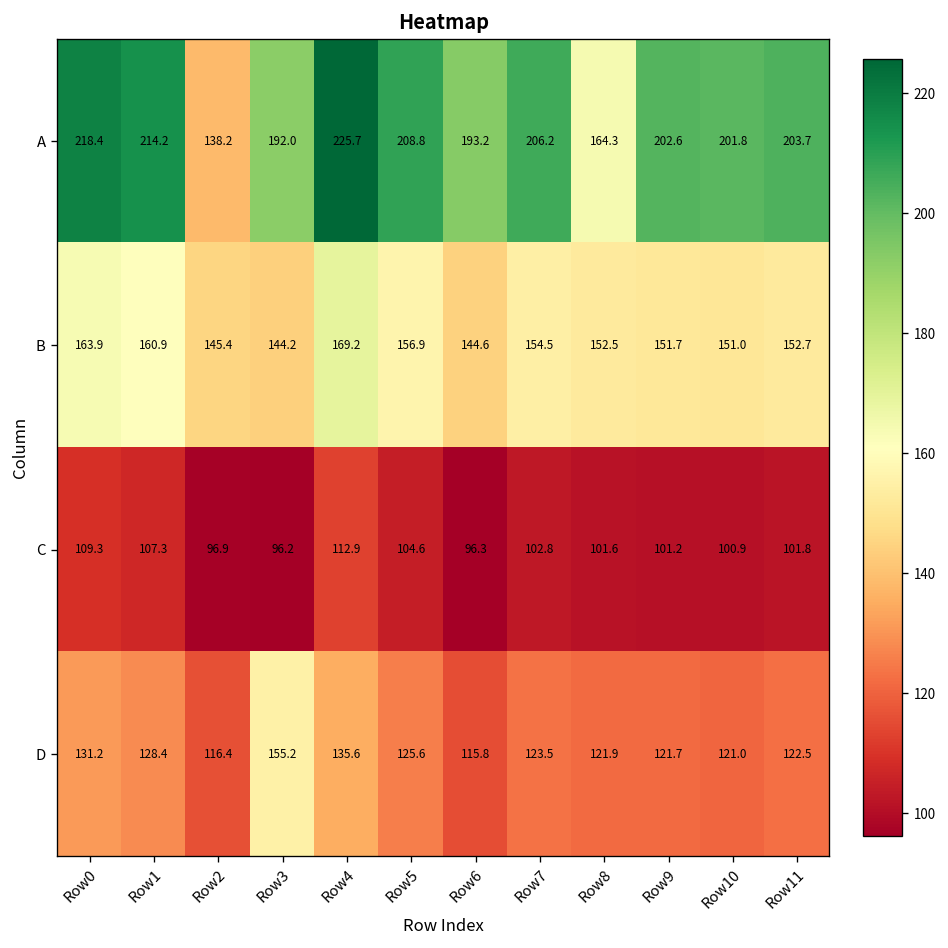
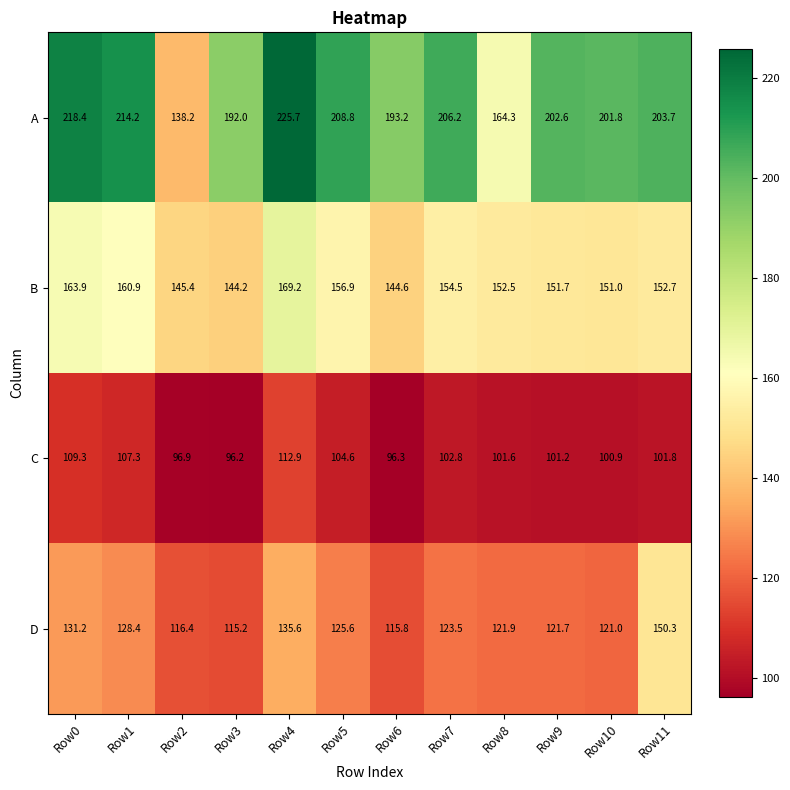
  {
    "A": {
      "Row0": 218.4,
      "Row1": 214.2,
      "Row2": 138.2,
      "Row3": 192.0,
      "Row4": 225.7,
      "Row5": 208.8,
      "Row6": 193.2,
      "Row7": 206.2,
      "Row8": 164.3,
      "Row9": 202.6,
      "Row10": 201.8,
      "Row11": 203.7
    },
    "B": {
      "Row0": 163.9,
      "Row1": 160.9,
      "Row2": 145.4,
      "Row3": 144.2,
      "Row4": 169.2,
      "Row5": 156.9,
      "Row6": 144.6,
      "Row7": 154.5,
      "Row8": 152.5,
      "Row9": 151.7,
      "Row10": 151.0,
      "Row11": 152.7
    },
    "C": {
      "Row0": 109.3,
      "Row1": 107.3,
      "Row2": 96.9,
      "Row3": 96.2,
      "Row4": 112.9,
      "Row5": 104.6,
      "Row6": 96.3,
      "Row7": 102.8,
      "Row8": 101.6,
      "Row9": 101.2,
      "Row10": 100.9,
      "Row11": 101.8
    },
    "D": {
      "Row0": 131.2,
      "Row1": 128.4,
      "Row2": 116.4,
-     "Row3": 155.2,
+     "Row3": 115.2,
      "Row4": 135.6,
      "Row5": 125.6,
      "Row6": 115.8,
      "Row7": 123.5,
      "Row8": 121.9,
      "Row9": 121.7,
      "Row10": 121.0,
-     "Row11": 122.5
+     "Row11": 150.3
    }
  }
